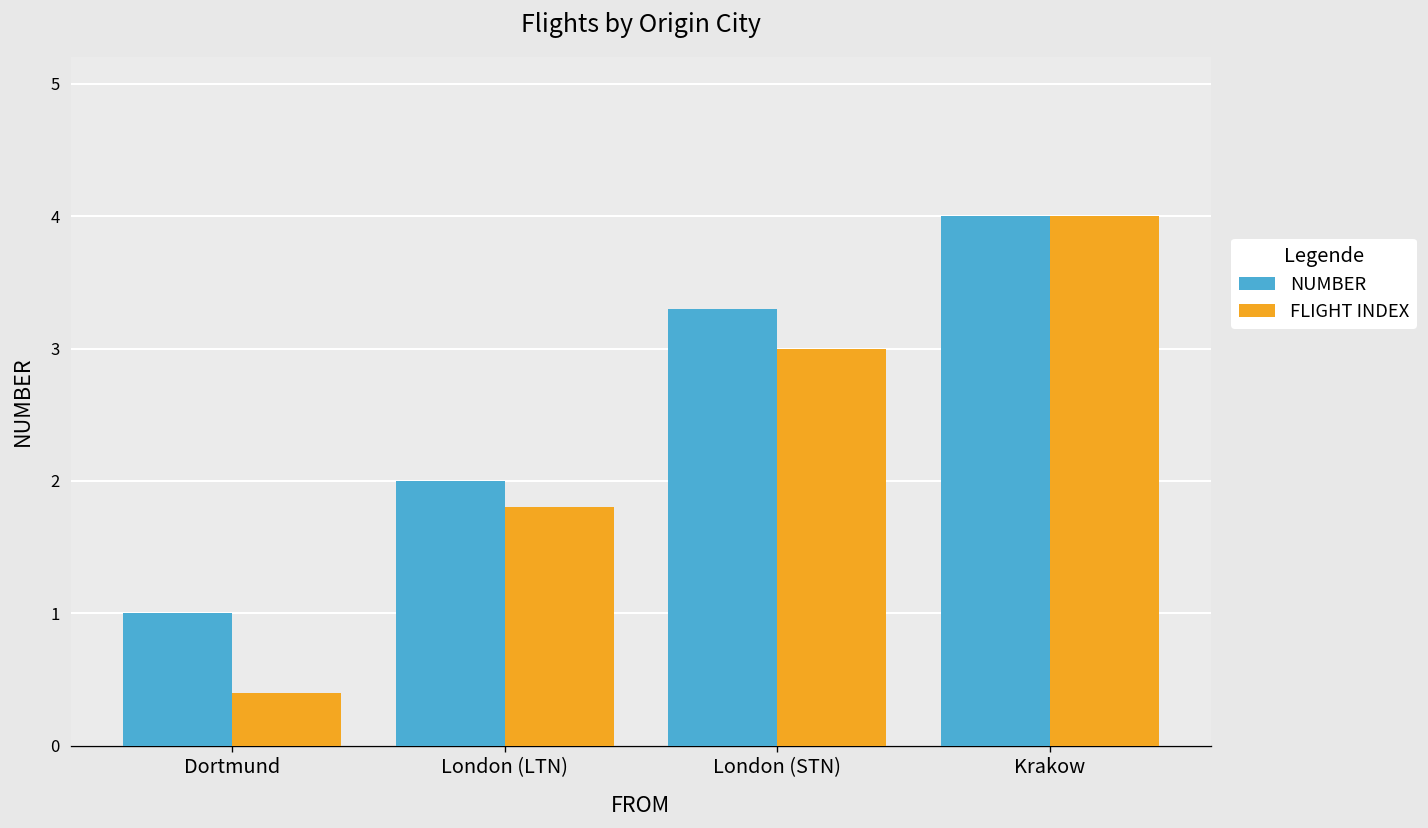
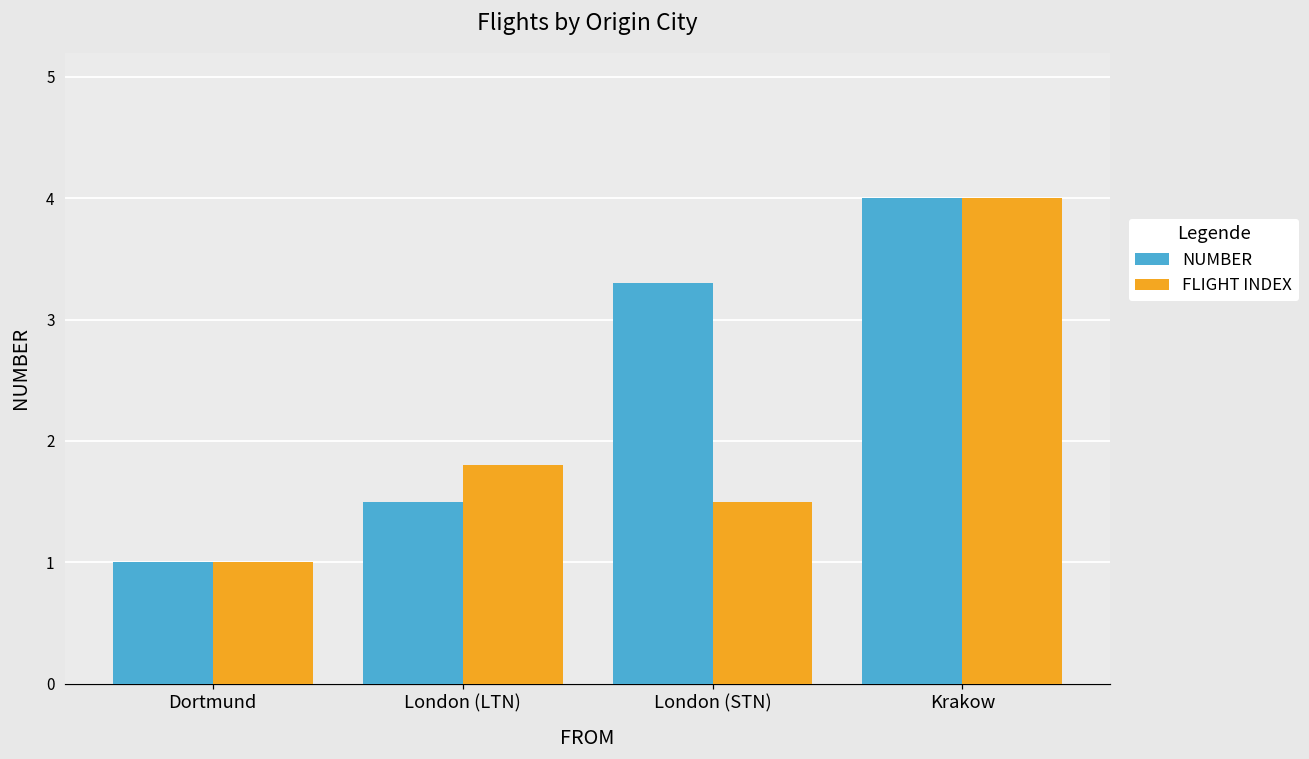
  {
    "NUMBER": {
      "Dortmund": 1.0,
-     "London (LTN)": 2.0,
+     "London (LTN)": 1.5,
      "London (STN)": 3.3,
      "Krakow": 4.0
    },
    "FLIGHT INDEX": {
-     "Dortmund": 0.4,
+     "Dortmund": 1.0,
      "London (LTN)": 1.8,
-     "London (STN)": 3.0,
+     "London (STN)": 1.5,
      "Krakow": 4.0
    }
  }
